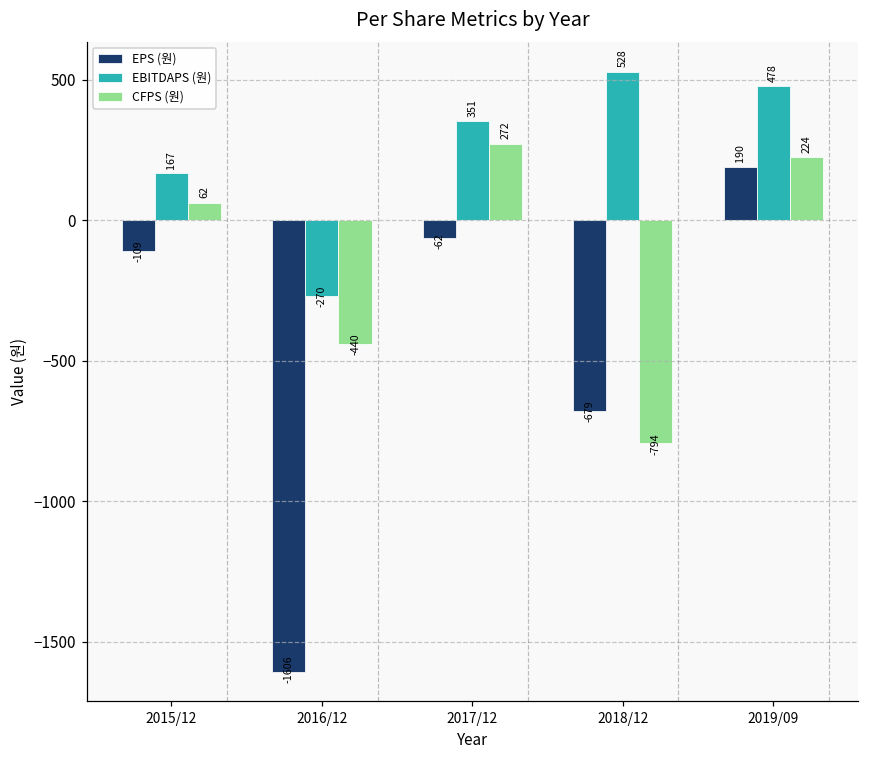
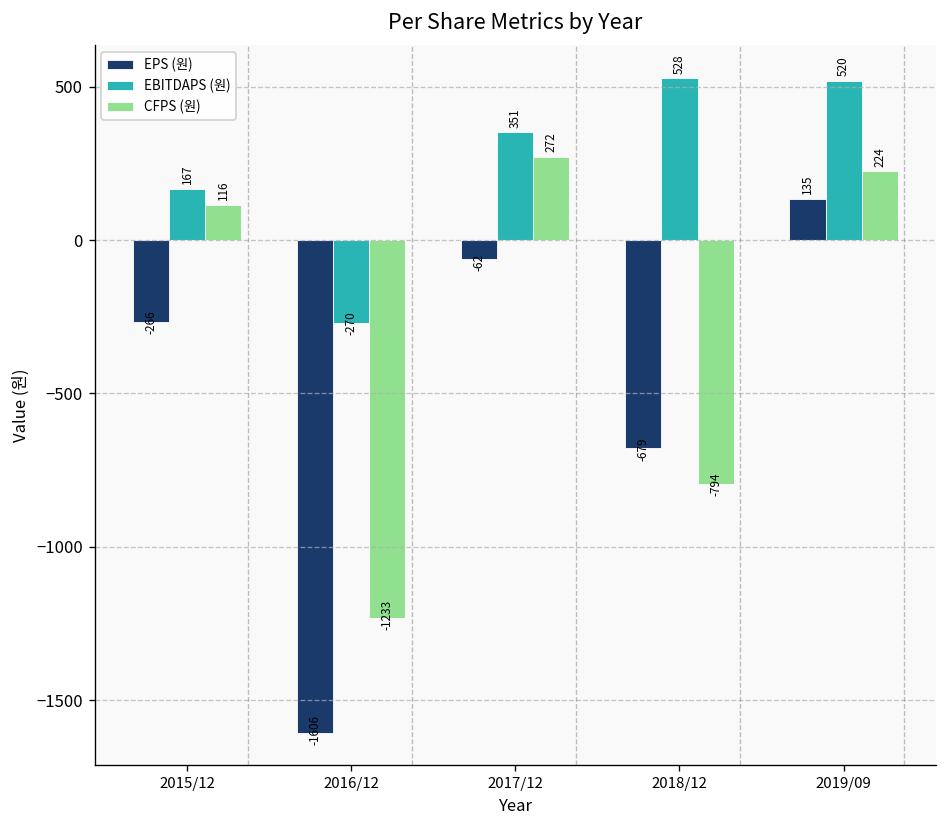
  {
    "EPS (원)": {
-     "2015/12": -109,
+     "2015/12": -266,
      "2016/12": -1606,
      "2017/12": -62,
      "2018/12": -679,
-     "2019/09": 190
+     "2019/09": 135
    },
    "EBITDAPS (원)": {
      "2015/12": 167,
      "2016/12": -270,
      "2017/12": 351,
      "2018/12": 528,
-     "2019/09": 478
+     "2019/09": 520
    },
    "CFPS (원)": {
-     "2015/12": 62,
-     "2016/12": -440,
+     "2015/12": 116,
+     "2016/12": -1233,
      "2017/12": 272,
      "2018/12": -794,
      "2019/09": 224
    }
  }
